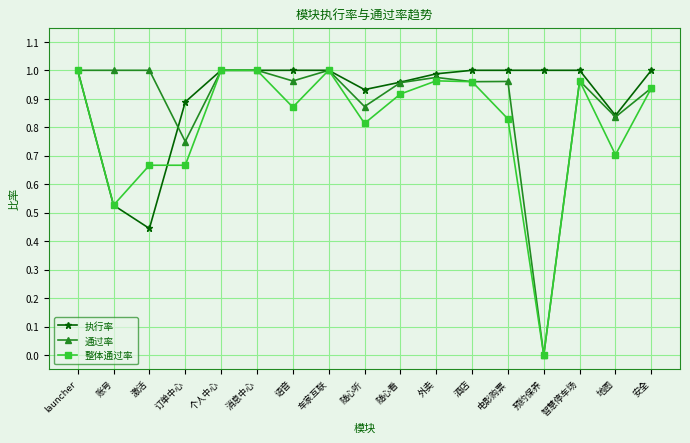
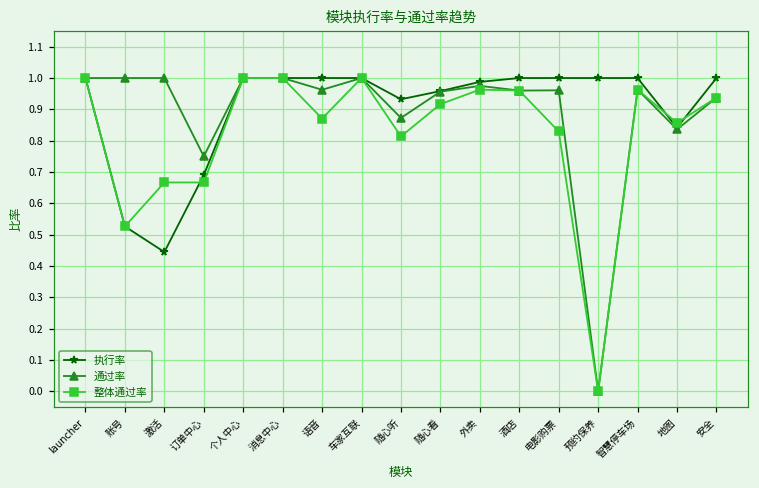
  {
    "执行率": {
      "激活": 0.44,
-     "订单中心": 0.89,
+     "订单中心": 0.69,
      "语音": 1.00,
      "随心听": 0.93,
      "外卖": 0.99,
      "酒店": 1.00,
      "电影购票": 1.00,
      "预约保养": 1.00,
      "智慧停车场": 1.00,
      "安全": 1.00
    },
    "通过率": {
      "账号": 1.00,
      "激活": 1.00,
      "订单中心": 0.75,
      "语音": 0.96,
      "随心听": 0.87,
      "外卖": 0.98,
      "电影购票": 0.96
    },
    "整体通过率": {
      "激活": 0.67,
      "订单中心": 0.67,
      "语音": 0.87,
      "随心听": 0.81,
      "随心看": 0.92,
      "外卖": 0.96,
      "电影购票": 0.83,
-     "地图": 0.70
+     "地图": 0.86
    }
  }
